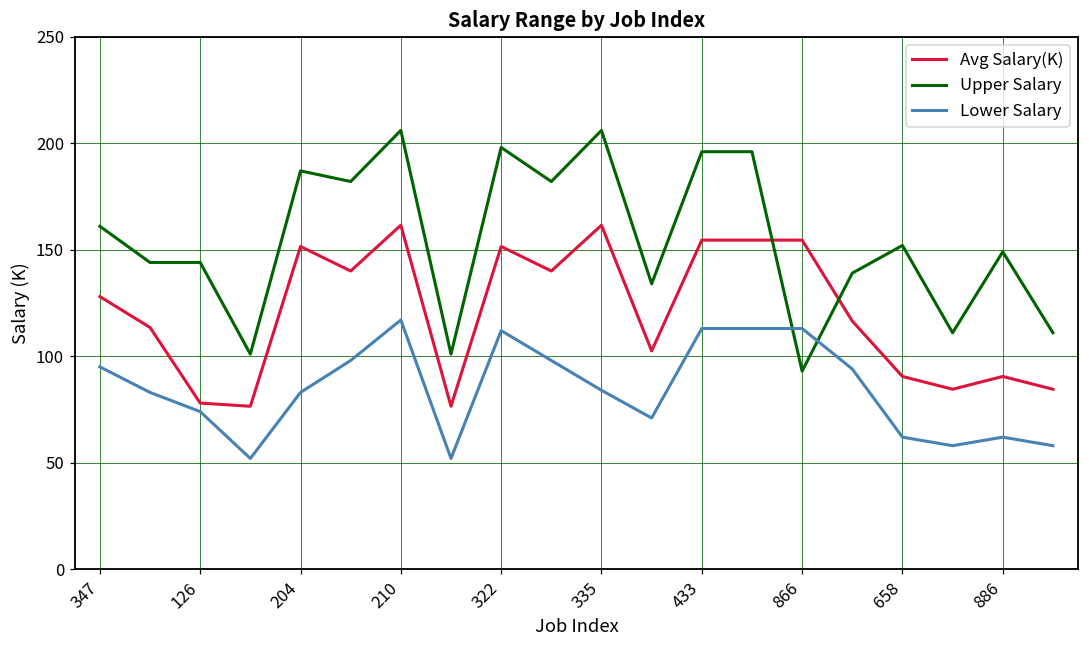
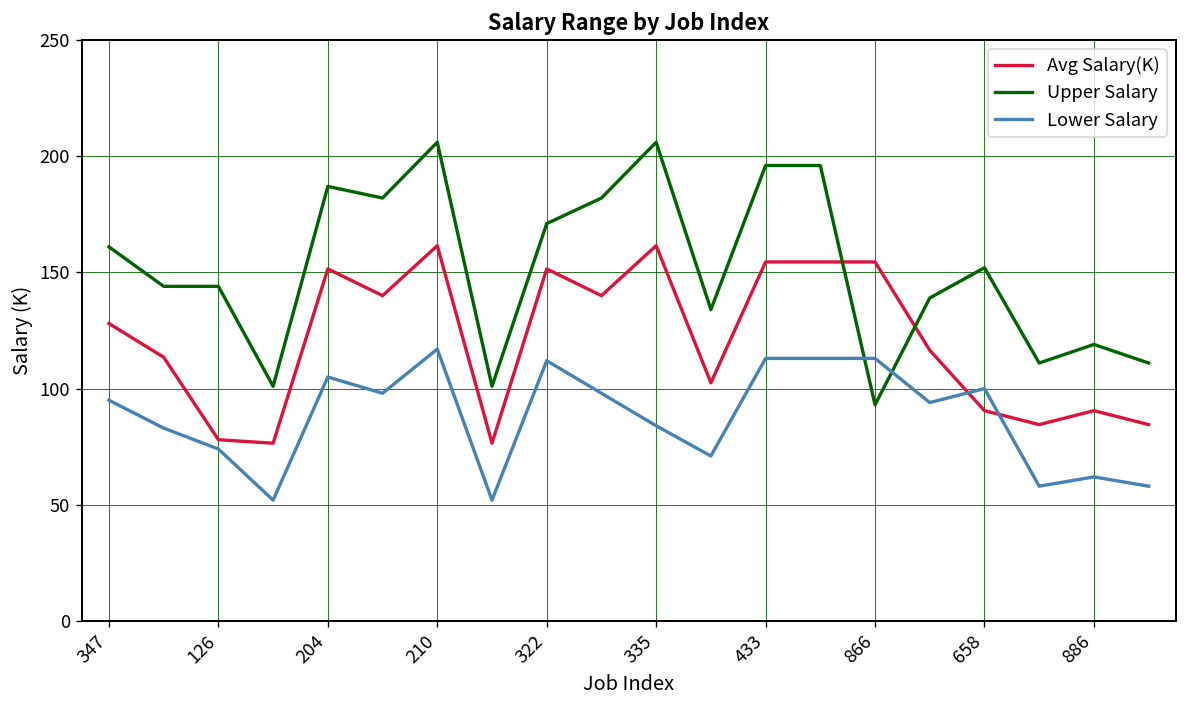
  {
    "Avg Salary(K)": {
      "347": 128,
      "126": 78,
      "204": 152,
      "210": 162,
      "322": 152,
      "335": 162,
      "433": 155,
      "866": 155,
      "658": 91,
      "886": 91
    },
    "Upper Salary": {
      "347": 161,
      "126": 144,
      "204": 187,
      "210": 206,
-     "322": 198,
+     "322": 171,
      "335": 206,
      "433": 196,
      "866": 93,
      "658": 152,
-     "886": 149
+     "886": 119
    },
    "Lower Salary": {
      "347": 95,
      "126": 74,
-     "204": 83,
+     "204": 105,
      "210": 117,
      "322": 112,
      "335": 84,
      "433": 113,
      "866": 113,
-     "658": 62,
+     "658": 100,
      "886": 62
    }
  }
